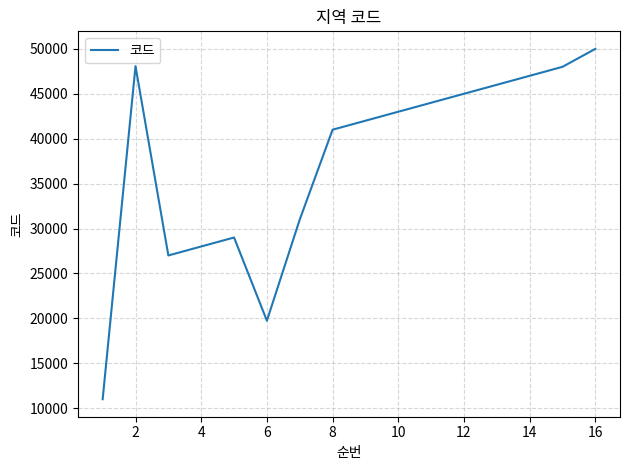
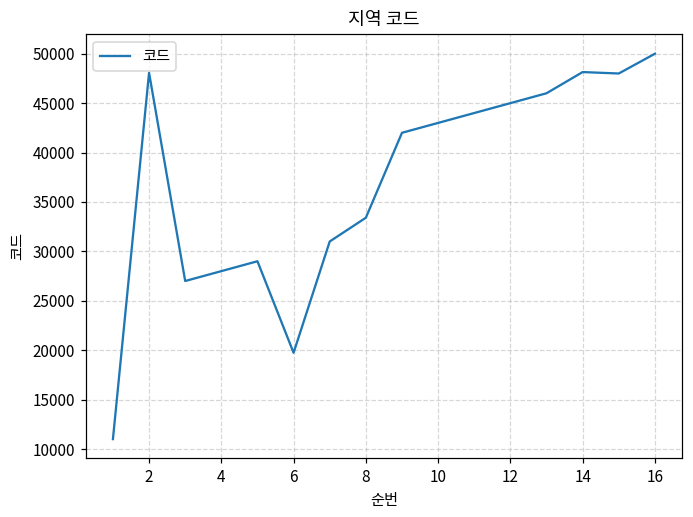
  {
    "2": 48000,
    "4": 28000,
    "6": 20000,
-   "8": 41000,
+   "8": 33000,
    "10": 43000,
    "12": 45000,
-   "14": 47000,
+   "14": 48000,
    "16": 50000
  }
